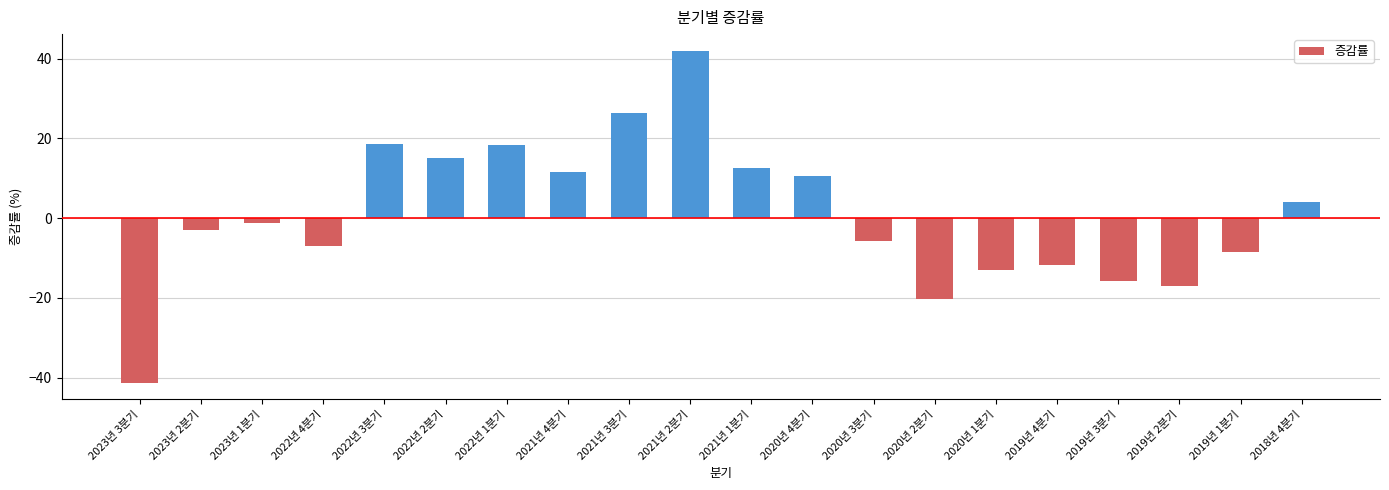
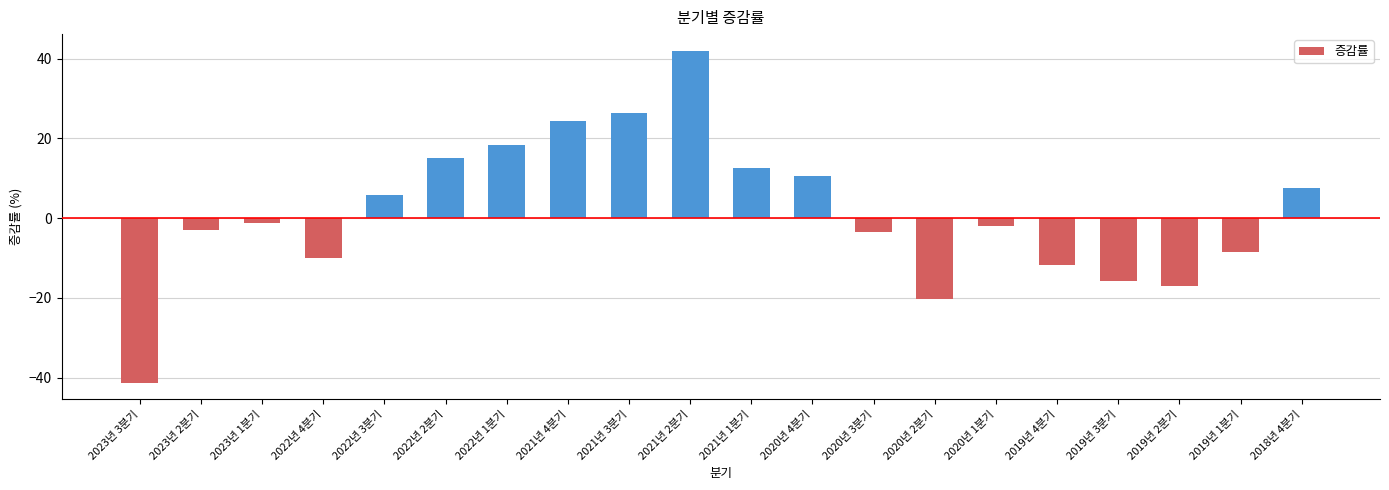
  {
    "2023년 3분기": -41,
    "2023년 2분기": -3,
    "2023년 1분기": -1,
-   "2022년 4분기": -7,
-   "2022년 3분기": 19,
+   "2022년 4분기": -10,
+   "2022년 3분기": 6,
    "2022년 2분기": 15,
    "2022년 1분기": 18,
-   "2021년 4분기": 12,
+   "2021년 4분기": 25,
    "2021년 3분기": 27,
    "2021년 2분기": 42,
    "2021년 1분기": 13,
    "2020년 4분기": 11,
-   "2020년 3분기": -6,
+   "2020년 3분기": -4,
    "2020년 2분기": -20,
-   "2020년 1분기": -13,
+   "2020년 1분기": -2,
    "2019년 4분기": -12,
    "2019년 3분기": -16,
    "2019년 2분기": -17,
    "2019년 1분기": -9,
-   "2018년 4분기": 4
+   "2018년 4분기": 8
  }
